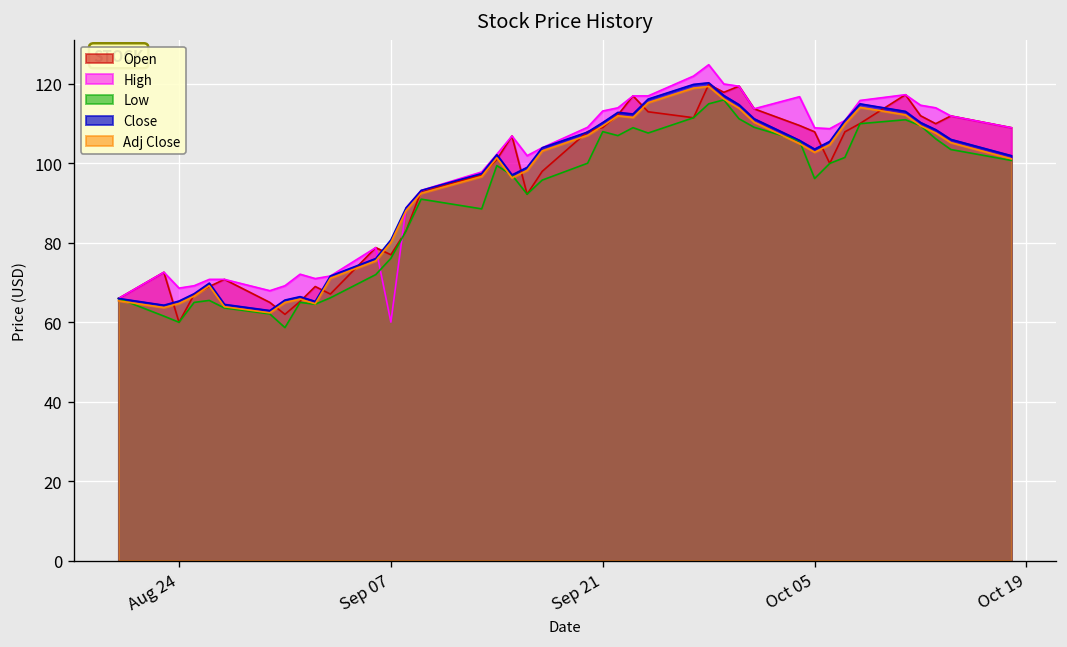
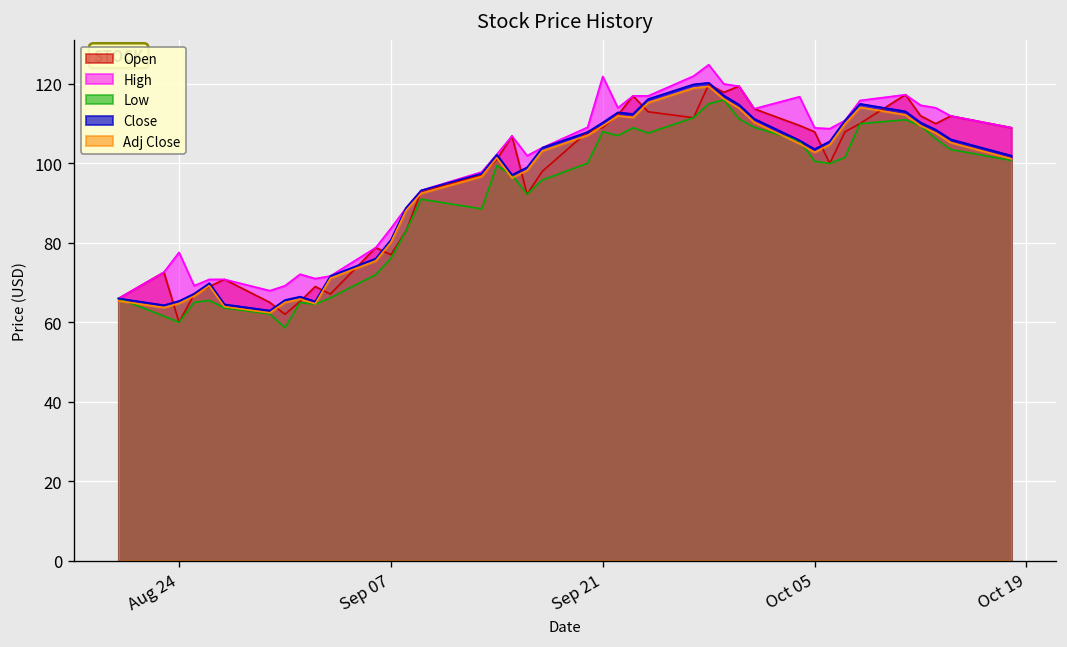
  {
    "Open": {
      "Sep 07": 77,
      "Oct 05": 108
    },
    "High": {
-     "Aug 24": 69,
-     "Sep 07": 60,
-     "Sep 21": 113,
+     "Aug 24": 78,
+     "Sep 07": 84,
+     "Sep 21": 122,
      "Oct 05": 109
    },
    "Low": {
      "Sep 07": 76,
      "Sep 21": 108,
-     "Oct 05": 96
+     "Oct 05": 101
    },
    "Close": {
      "Sep 21": 110,
      "Oct 05": 104
    },
    "Adj Close": {
      "Oct 05": 103
    }
  }
